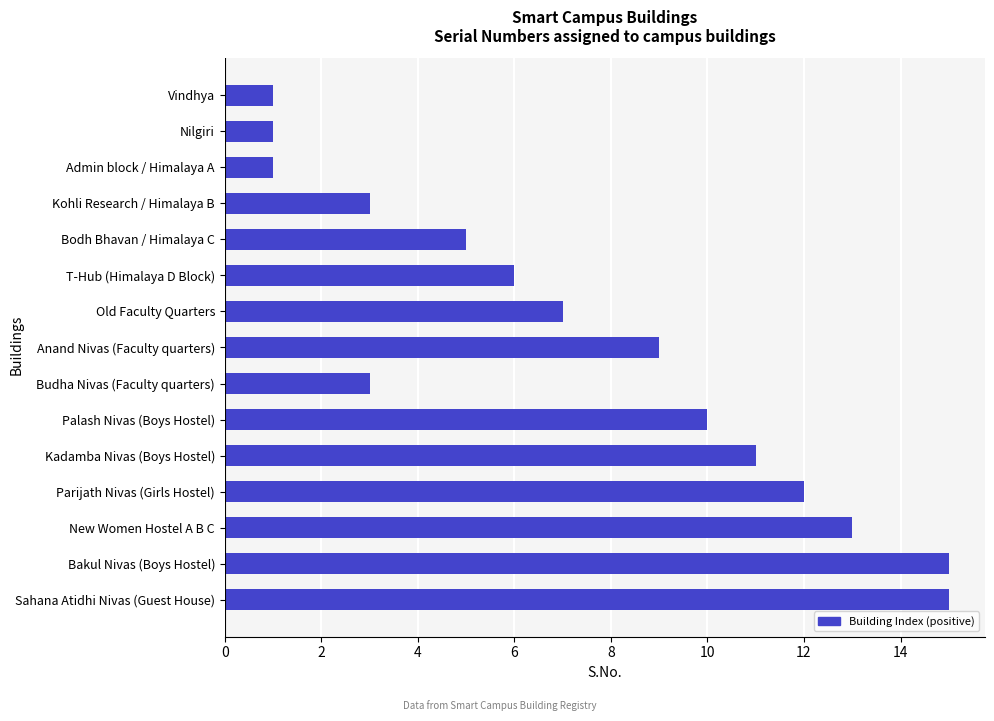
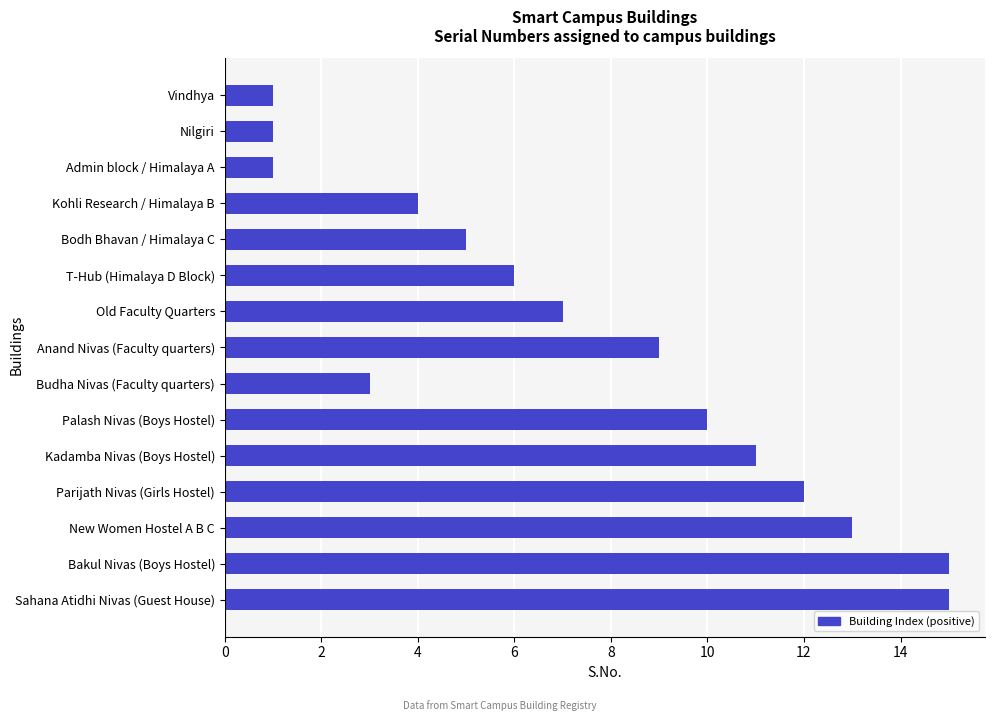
  {
    "Vindhya": 1,
    "Nilgiri": 1,
    "Admin block / Himalaya A": 1,
-   "Kohli Research / Himalaya B": 3,
+   "Kohli Research / Himalaya B": 4,
    "Bodh Bhavan / Himalaya C": 5,
    "T-Hub (Himalaya D Block)": 6,
    "Old Faculty Quarters": 7,
    "Anand Nivas (Faculty quarters)": 9,
    "Budha Nivas (Faculty quarters)": 3,
    "Palash Nivas (Boys Hostel)": 10,
    "Kadamba Nivas (Boys Hostel)": 11,
    "Parijath Nivas (Girls Hostel)": 12,
    "New Women Hostel A B C": 13,
    "Bakul Nivas (Boys Hostel)": 15,
    "Sahana Atidhi Nivas (Guest House)": 15
  }
